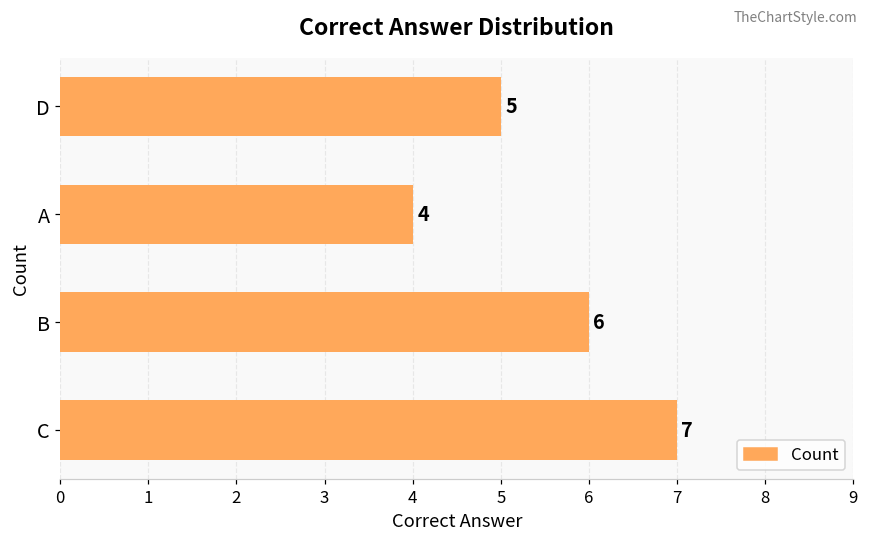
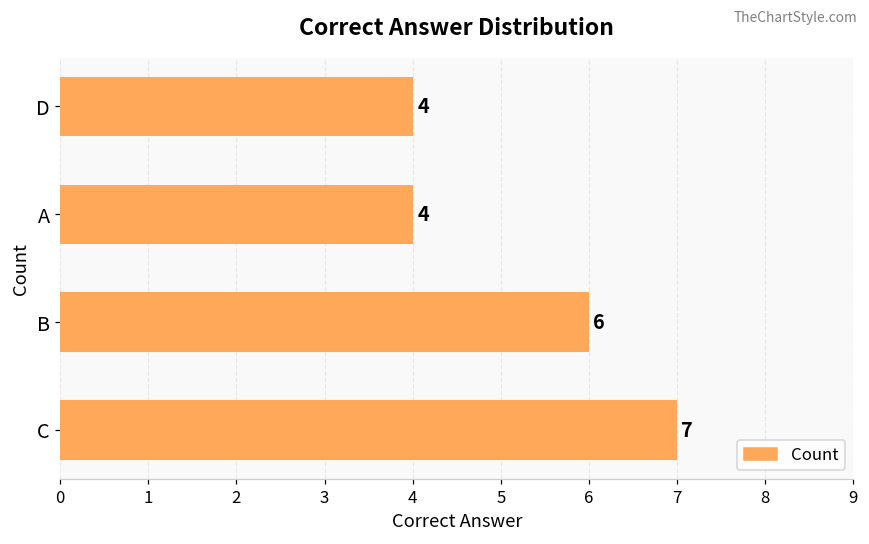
  {
-   "D": 5,
+   "D": 4,
    "A": 4,
    "B": 6,
    "C": 7
  }
